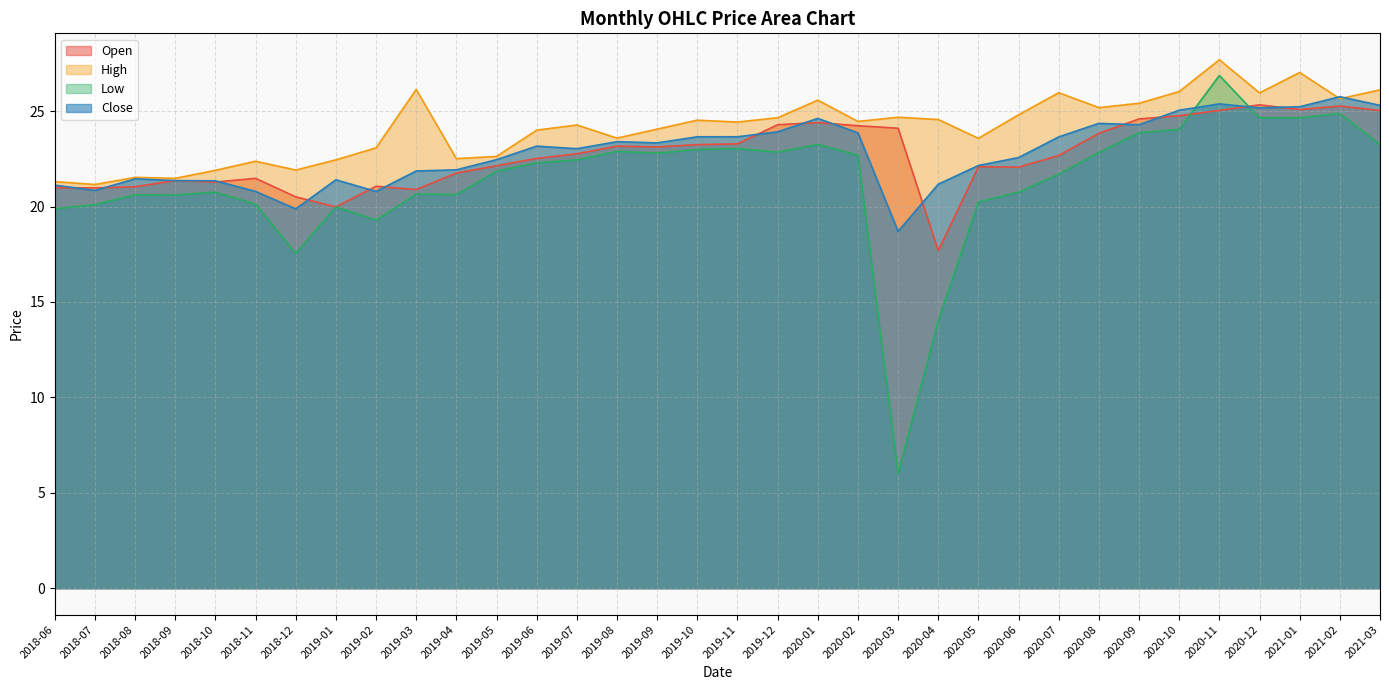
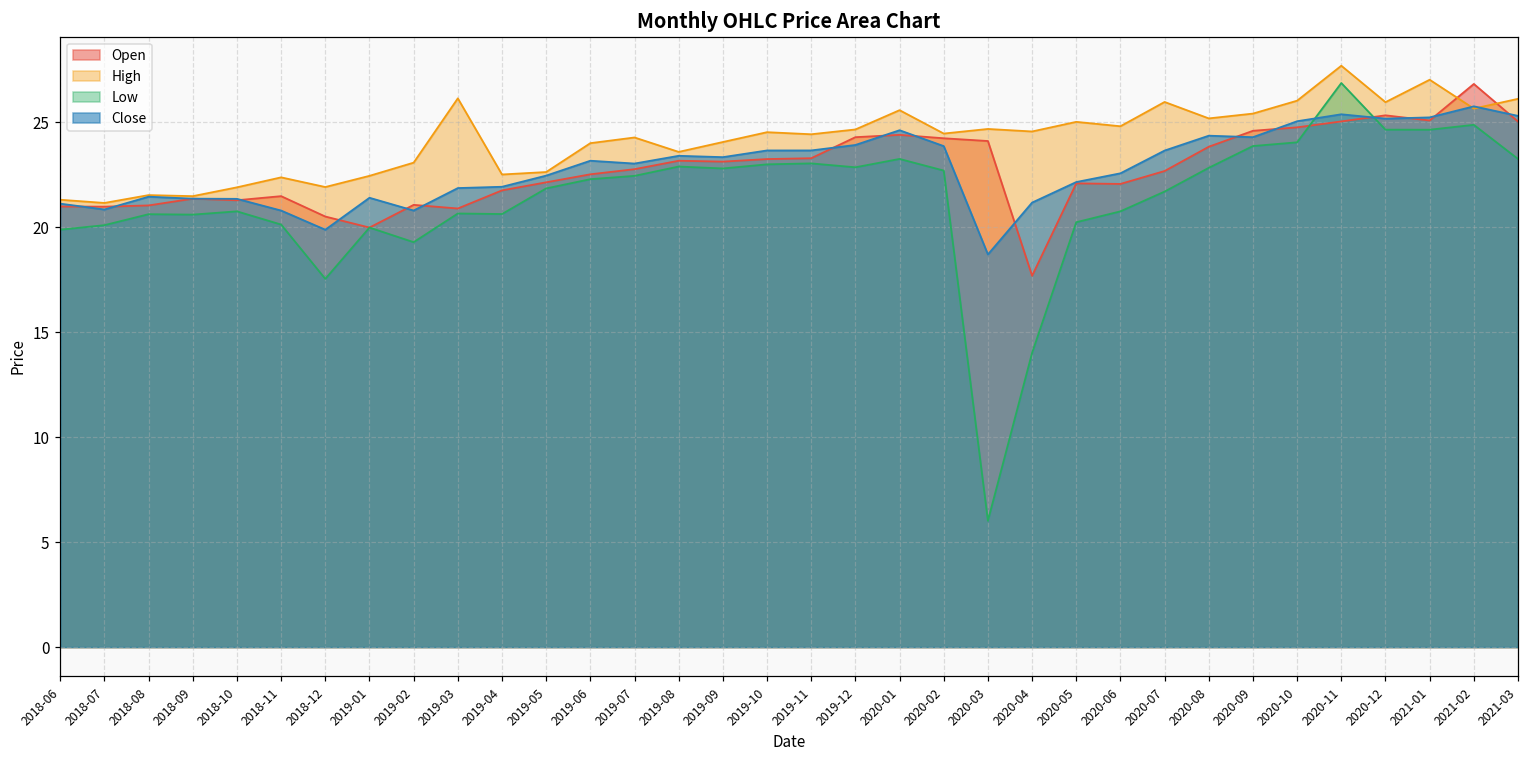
  {
    "Open": {
      "2018-07": 21.0,
      "2018-08": 21.0,
      "2018-11": 21.5,
      "2018-12": 20.5,
      "2019-02": 21.1,
      "2019-03": 20.9,
      "2019-04": 21.8,
      "2019-05": 22.1,
      "2019-06": 22.5,
      "2019-07": 22.8,
      "2019-08": 23.2,
      "2019-09": 23.1,
      "2019-10": 23.2,
      "2019-11": 23.3,
      "2019-12": 24.3,
      "2020-01": 24.4,
      "2020-02": 24.2,
      "2020-03": 24.1,
      "2020-04": 17.7,
      "2020-06": 22.1,
      "2020-07": 22.7,
      "2020-08": 23.8,
      "2020-09": 24.6,
      "2020-10": 24.8,
      "2020-11": 25.0,
      "2020-12": 25.3,
      "2021-01": 25.1,
-     "2021-02": 25.3,
+     "2021-02": 26.8,
      "2021-03": 25.0
    },
    "High": {
      "2018-06": 21.3,
      "2018-07": 21.2,
      "2018-10": 21.9,
      "2018-11": 22.4,
      "2018-12": 21.9,
      "2019-01": 22.4,
      "2019-02": 23.1,
      "2019-03": 26.1,
      "2019-04": 22.5,
      "2019-05": 22.6,
      "2019-06": 24.0,
      "2019-07": 24.3,
      "2019-08": 23.6,
      "2019-09": 24.1,
      "2019-10": 24.5,
      "2019-11": 24.4,
      "2019-12": 24.7,
      "2020-01": 25.6,
      "2020-02": 24.5,
      "2020-03": 24.7,
      "2020-04": 24.6,
-     "2020-05": 23.6,
+     "2020-05": 25.0,
      "2020-06": 24.8,
      "2020-07": 26.0,
      "2020-08": 25.2,
      "2020-09": 25.4,
      "2020-10": 26.0,
      "2020-11": 27.7,
      "2020-12": 26.0,
      "2021-01": 27.0,
      "2021-03": 26.1
    },
    "Low": {
      "2018-06": 19.9,
      "2018-07": 20.1,
      "2018-08": 20.6,
      "2018-09": 20.6,
      "2018-10": 20.8,
      "2018-11": 20.1,
      "2018-12": 17.5,
      "2019-02": 19.3,
      "2019-03": 20.7,
      "2019-04": 20.6,
      "2019-05": 21.8,
      "2019-06": 22.3,
      "2019-07": 22.4,
      "2019-08": 22.9,
      "2019-09": 22.8,
      "2019-10": 23.0,
      "2019-11": 23.0,
      "2019-12": 22.9,
      "2020-01": 23.2,
      "2020-02": 22.7,
      "2020-03": 6.0,
      "2020-04": 14.0,
      "2020-05": 20.2,
      "2020-06": 20.8,
      "2020-07": 21.7,
      "2020-08": 22.8,
      "2020-09": 23.9,
      "2020-10": 24.0,
      "2020-11": 26.9,
      "2020-12": 24.6,
      "2021-01": 24.6,
      "2021-02": 24.9,
      "2021-03": 23.2
    },
    "Close": {
      "2018-07": 20.8,
      "2018-11": 20.8,
      "2018-12": 19.9,
      "2019-01": 21.4,
      "2019-02": 20.8,
      "2019-03": 21.9,
      "2019-04": 21.9,
      "2019-05": 22.5,
      "2019-06": 23.2,
      "2019-07": 23.0,
      "2019-08": 23.4,
      "2019-09": 23.3,
      "2019-10": 23.7,
      "2019-11": 23.7,
      "2019-12": 23.9,
      "2020-01": 24.6,
      "2020-02": 23.9,
      "2020-03": 18.7,
      "2020-04": 21.2,
      "2020-06": 22.6,
      "2020-07": 23.6,
      "2020-08": 24.4,
      "2020-09": 24.3,
      "2020-10": 25.0,
      "2020-11": 25.4,
      "2020-12": 25.2,
      "2021-01": 25.2,
      "2021-03": 25.3
    }
  }
